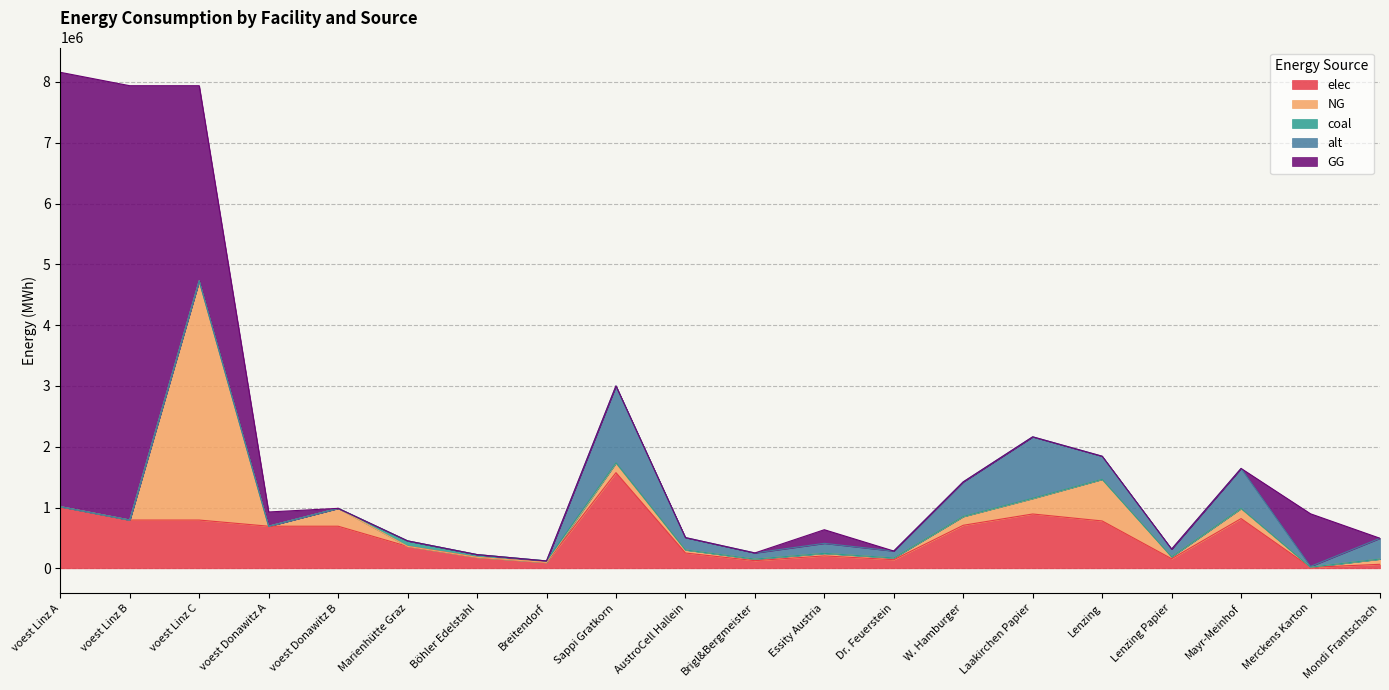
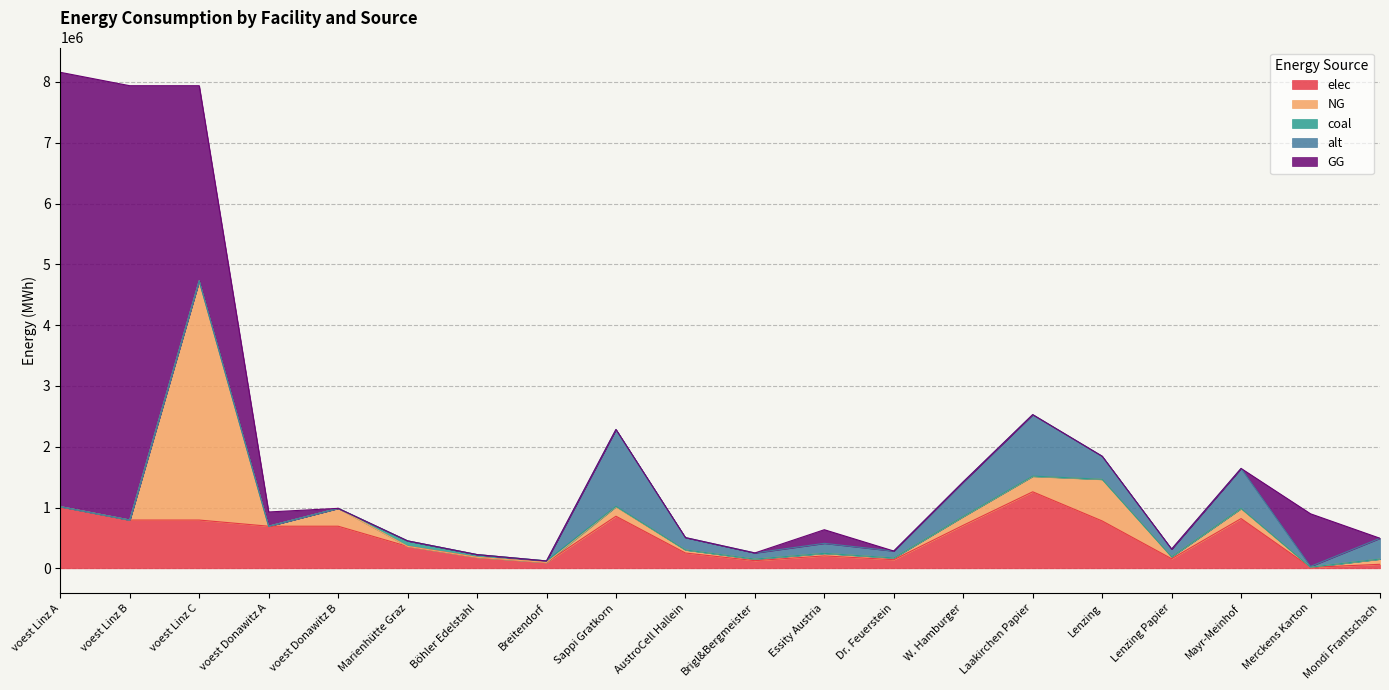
  {
    "elec": {
      "voest Linz C": 800000,
      "voest Donawitz B": 700000,
-     "Sappi Gratkorn": 1600000,
+     "Sappi Gratkorn": 900000,
      "AustroCell Hallein": 300000,
      "W. Hamburger": 700000,
-     "Laakirchen Papier": 900000,
+     "Laakirchen Papier": 1300000,
      "Lenzing": 800000,
      "Mayr-Meinhof": 800000,
      "Mondi Frantschach": 100000
    },
    "GG": {
      "voest Linz A": 7100000,
      "voest Linz B": 7100000,
      "voest Linz C": 3200000,
      "voest Donawitz A": 200000,
      "Essity Austria": 200000,
      "Merckens Karton": 900000
    }
  }
